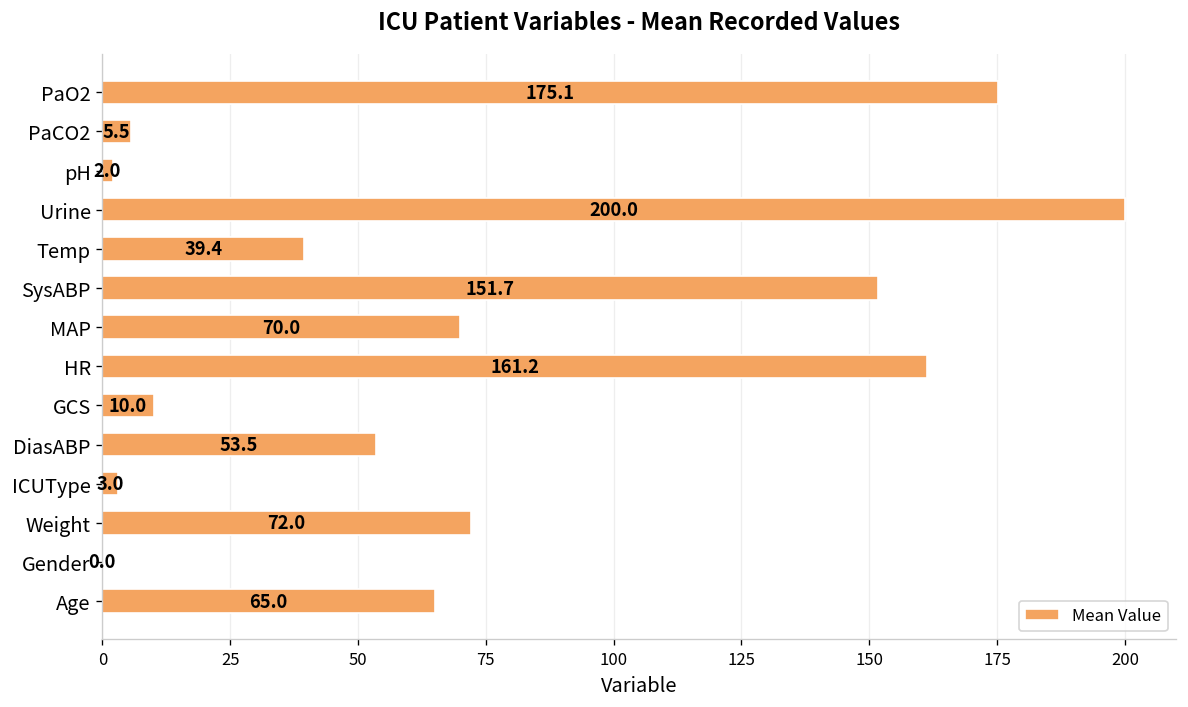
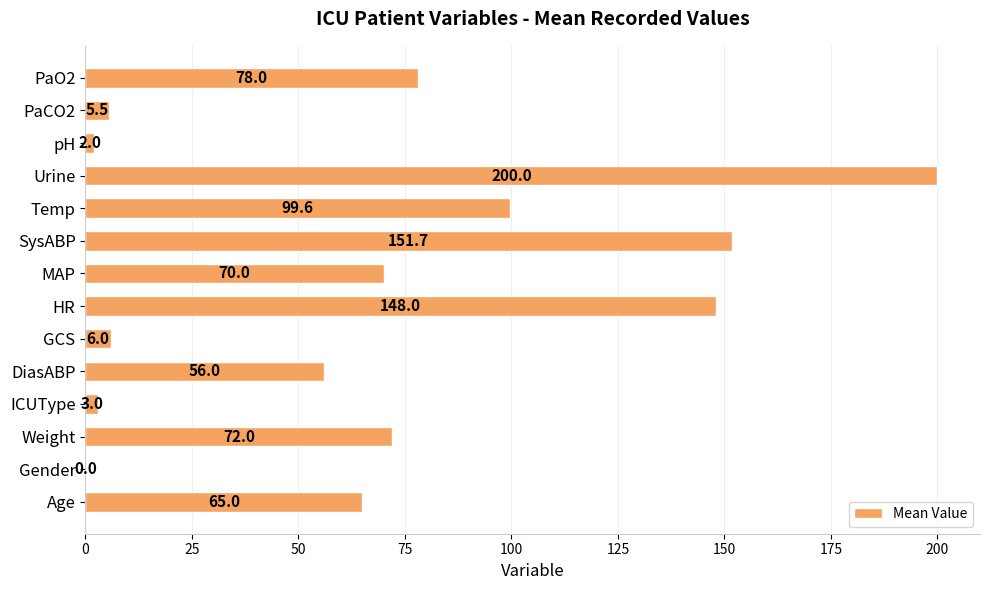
  {
-   "PaO2": 175.1,
+   "PaO2": 78.0,
    "PaCO2": 5.5,
    "pH": 2.0,
    "Urine": 200.0,
-   "Temp": 39.4,
+   "Temp": 99.6,
    "SysABP": 151.7,
    "MAP": 70.0,
-   "HR": 161.2,
-   "GCS": 10.0,
-   "DiasABP": 53.5,
+   "HR": 148.0,
+   "GCS": 6.0,
+   "DiasABP": 56.0,
    "ICUType": 3.0,
    "Weight": 72.0,
    "Gender": 0.0,
    "Age": 65.0
  }
